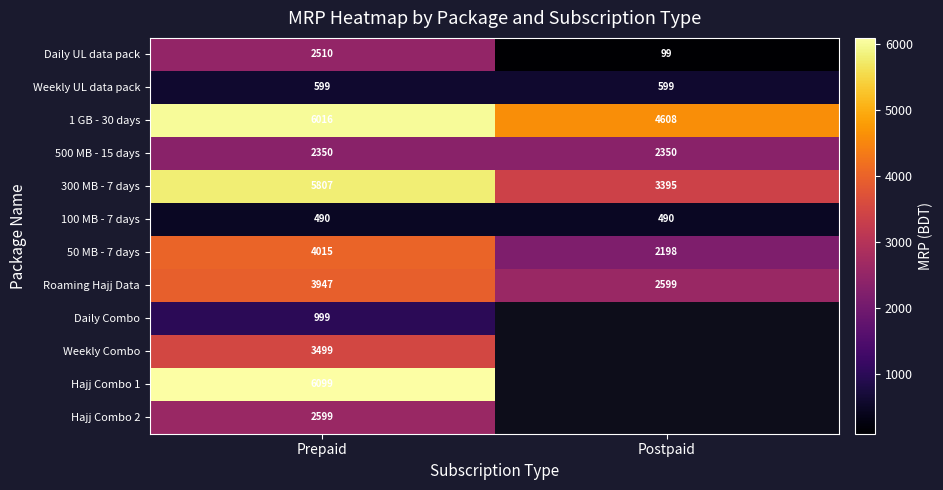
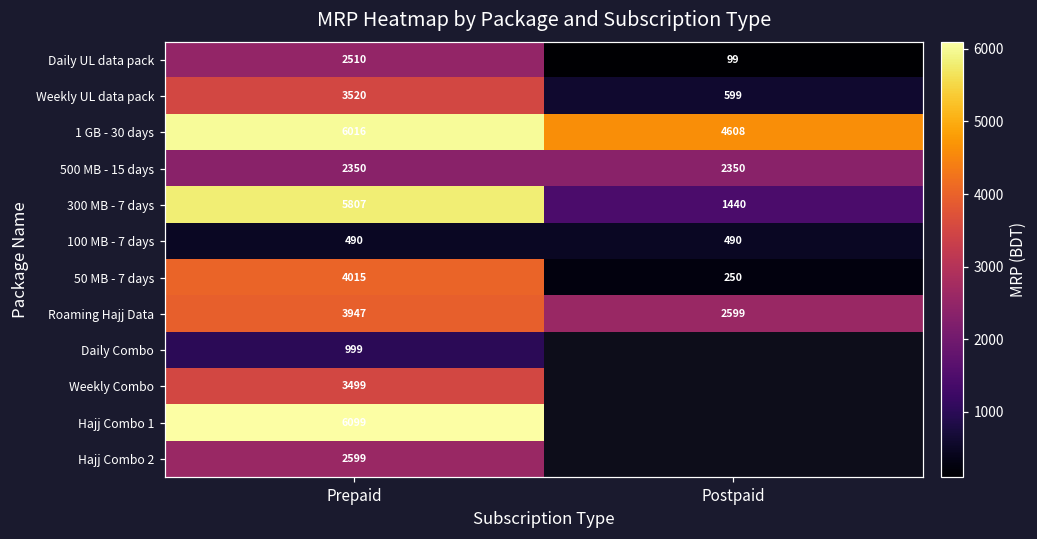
  {
    "Daily UL data pack": {
      "Prepaid": 2510,
      "Postpaid": 99
    },
    "Weekly UL data pack": {
-     "Prepaid": 599,
+     "Prepaid": 3520,
      "Postpaid": 599
    },
    "1 GB - 30 days": {
      "Prepaid": 6016,
      "Postpaid": 4608
    },
    "500 MB - 15 days": {
      "Prepaid": 2350,
      "Postpaid": 2350
    },
    "300 MB - 7 days": {
      "Prepaid": 5807,
-     "Postpaid": 3395
+     "Postpaid": 1440
    },
    "100 MB - 7 days": {
      "Prepaid": 490,
      "Postpaid": 490
    },
    "50 MB - 7 days": {
      "Prepaid": 4015,
-     "Postpaid": 2198
+     "Postpaid": 250
    },
    "Roaming Hajj Data": {
      "Prepaid": 3947,
      "Postpaid": 2599
    },
    "Daily Combo": {
      "Prepaid": 999
    },
    "Weekly Combo": {
      "Prepaid": 3499
    },
    "Hajj Combo 1": {
      "Prepaid": 6099
    },
    "Hajj Combo 2": {
      "Prepaid": 2599
    }
  }
